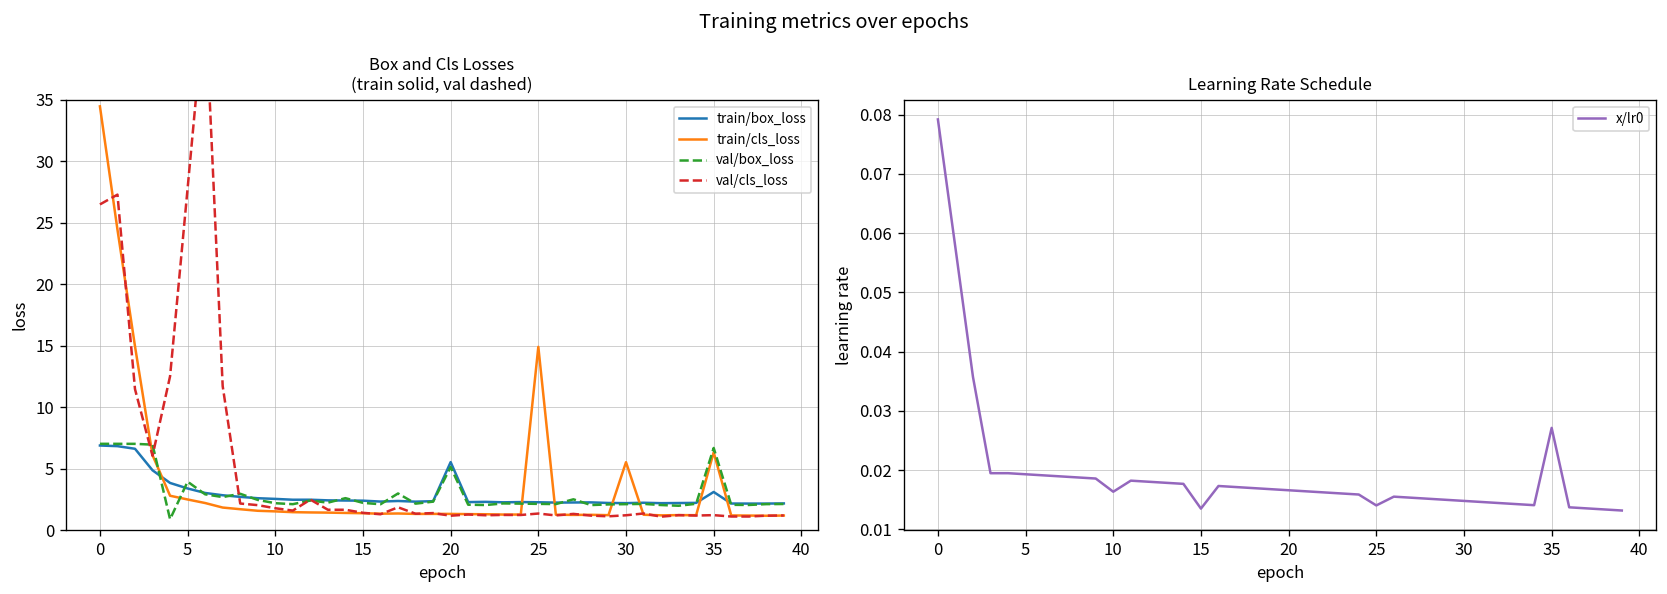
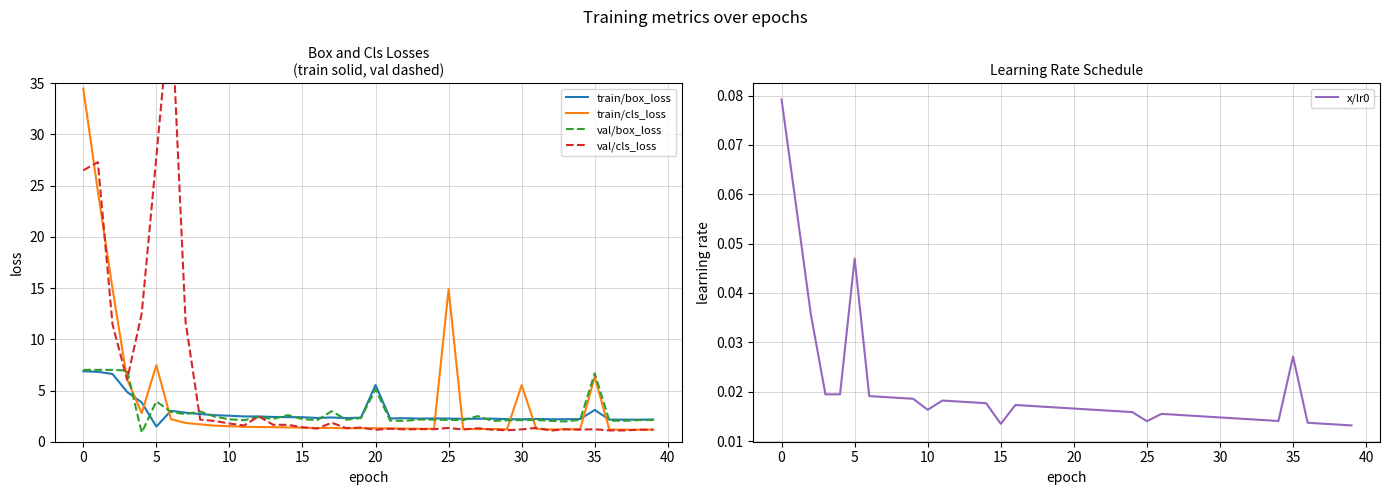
  {
    "Box and Cls Losses (train solid, val dashed)": {
      "train/box_loss": {
-       "5": 3.4,
+       "5": 1.5,
        "10": 2.5,
        "20": 5.5,
        "35": 3.1
      },
      "train/cls_loss": {
        "0": 34.5,
-       "5": 2.5,
+       "5": 7.5,
        "10": 1.5,
        "25": 14.9,
        "30": 5.5,
        "35": 6.3
      },
      "val/box_loss": {
        "5": 3.9,
        "10": 2.2,
        "20": 5.1,
        "35": 6.7
      },
      "val/cls_loss": {
        "0": 26.5,
        "5": 27.8,
        "10": 1.8,
        "25": 1.3,
        "30": 1.2,
        "35": 1.2
      }
    },
    "Learning Rate Schedule": {
      "0": 0.079,
-     "5": 0.019,
+     "5": 0.047,
      "10": 0.016,
      "15": 0.013,
      "20": 0.017,
      "25": 0.014,
      "30": 0.015,
      "35": 0.027
    }
  }
